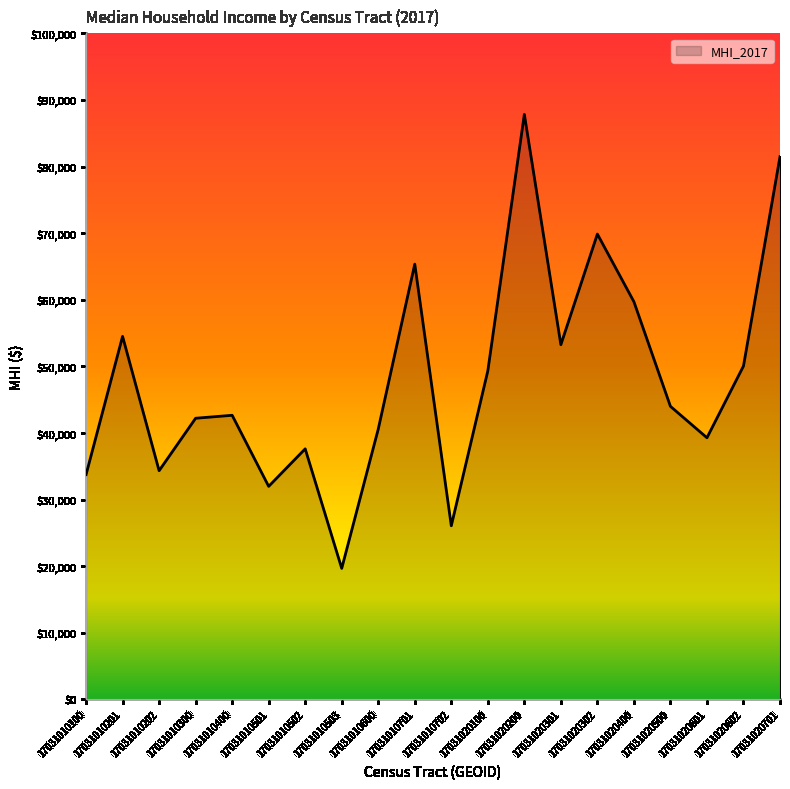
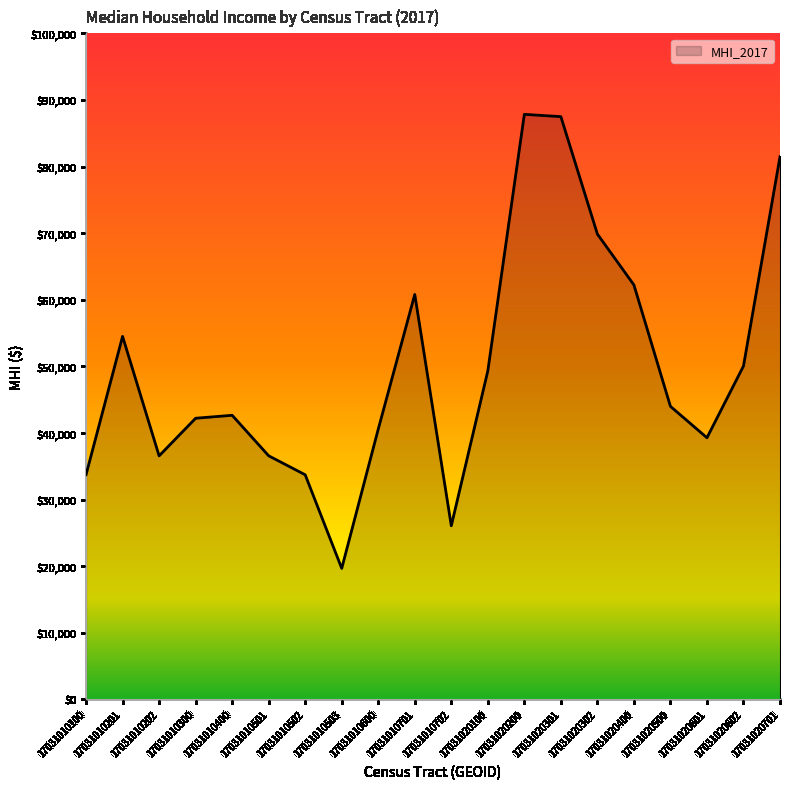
  {
    "17031010100": "$34,000",
    "17031010201": "$55,000",
-   "17031010202": "$34,000",
+   "17031010202": "$37,000",
    "17031010300": "$42,000",
    "17031010400": "$43,000",
-   "17031010501": "$32,000",
-   "17031010502": "$38,000",
+   "17031010501": "$37,000",
+   "17031010502": "$34,000",
    "17031010503": "$20,000",
    "17031010600": "$41,000",
-   "17031010701": "$65,000",
+   "17031010701": "$61,000",
    "17031010702": "$26,000",
    "17031020100": "$49,000",
    "17031020200": "$88,000",
-   "17031020301": "$53,000",
+   "17031020301": "$87,000",
    "17031020302": "$70,000",
-   "17031020400": "$60,000",
+   "17031020400": "$62,000",
    "17031020500": "$44,000",
    "17031020601": "$39,000",
    "17031020602": "$50,000",
    "17031020701": "$81,000"
  }
